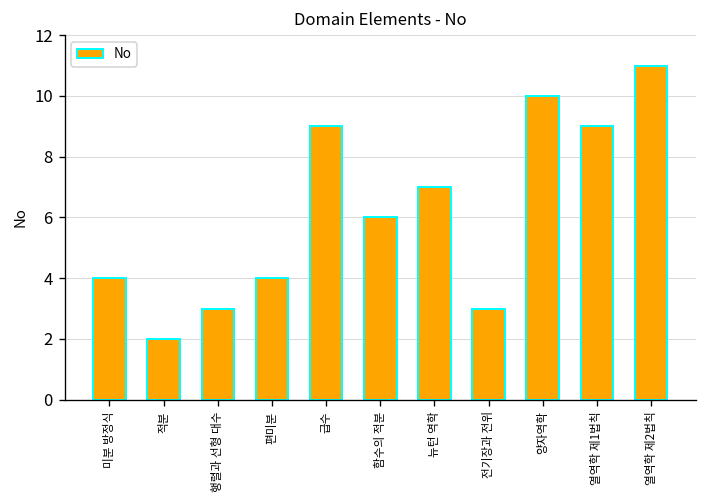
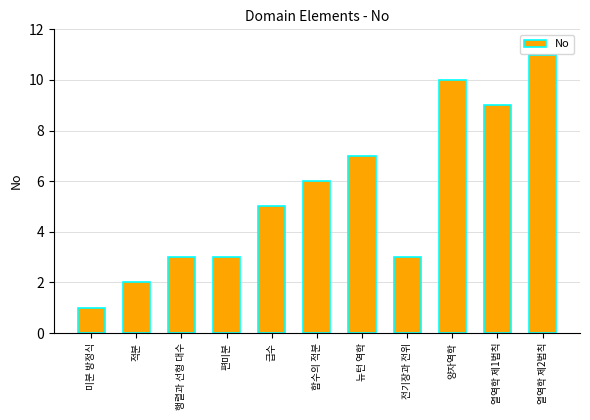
  {
-   "미분 방정식": 4,
+   "미분 방정식": 1,
    "적분": 2,
    "행렬과 선형 대수": 3,
-   "편미분": 4,
-   "급수": 9,
+   "편미분": 3,
+   "급수": 5,
    "함수의 적분": 6,
    "뉴턴 역학": 7,
    "전기장과 전위": 3,
    "양자역학": 10,
    "열역학 제1법칙": 9,
    "열역학 제2법칙": 11
  }
